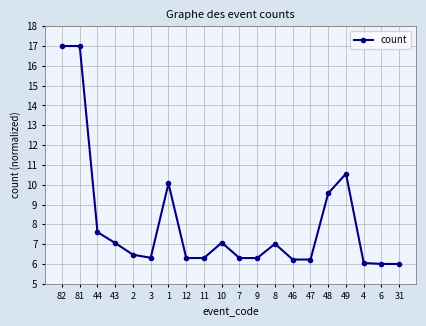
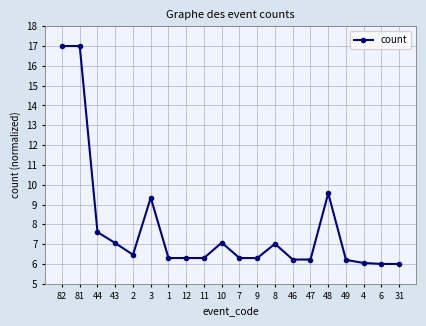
  {
    "82": 17.0,
    "81": 17.0,
    "44": 7.6,
    "43": 7.1,
    "2": 6.5,
-   "3": 6.3,
-   "1": 10.1,
+   "3": 9.3,
+   "1": 6.3,
    "12": 6.3,
    "11": 6.3,
    "10": 7.1,
    "7": 6.3,
    "9": 6.3,
    "8": 7.0,
    "46": 6.2,
    "47": 6.2,
    "48": 9.6,
-   "49": 10.6,
+   "49": 6.2,
    "4": 6.1,
    "6": 6.0,
    "31": 6.0
  }
